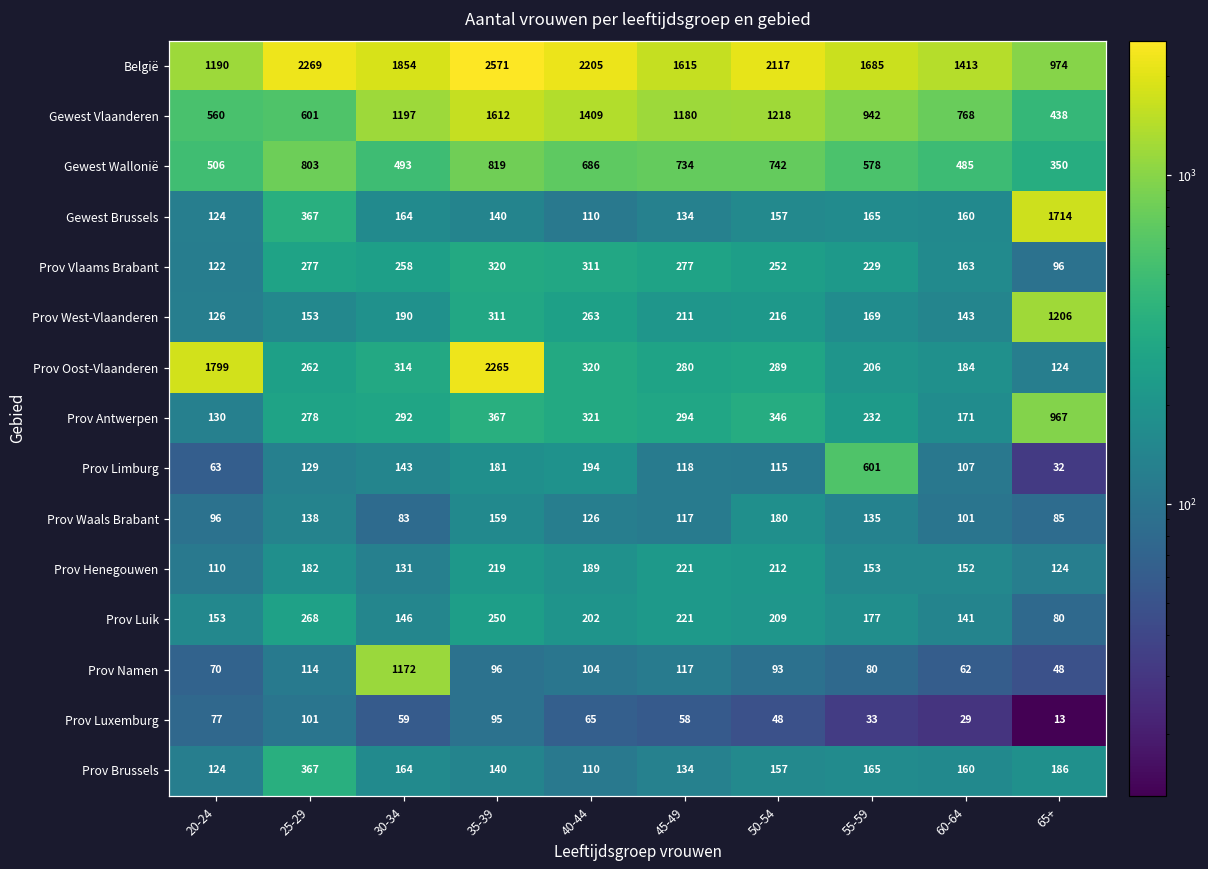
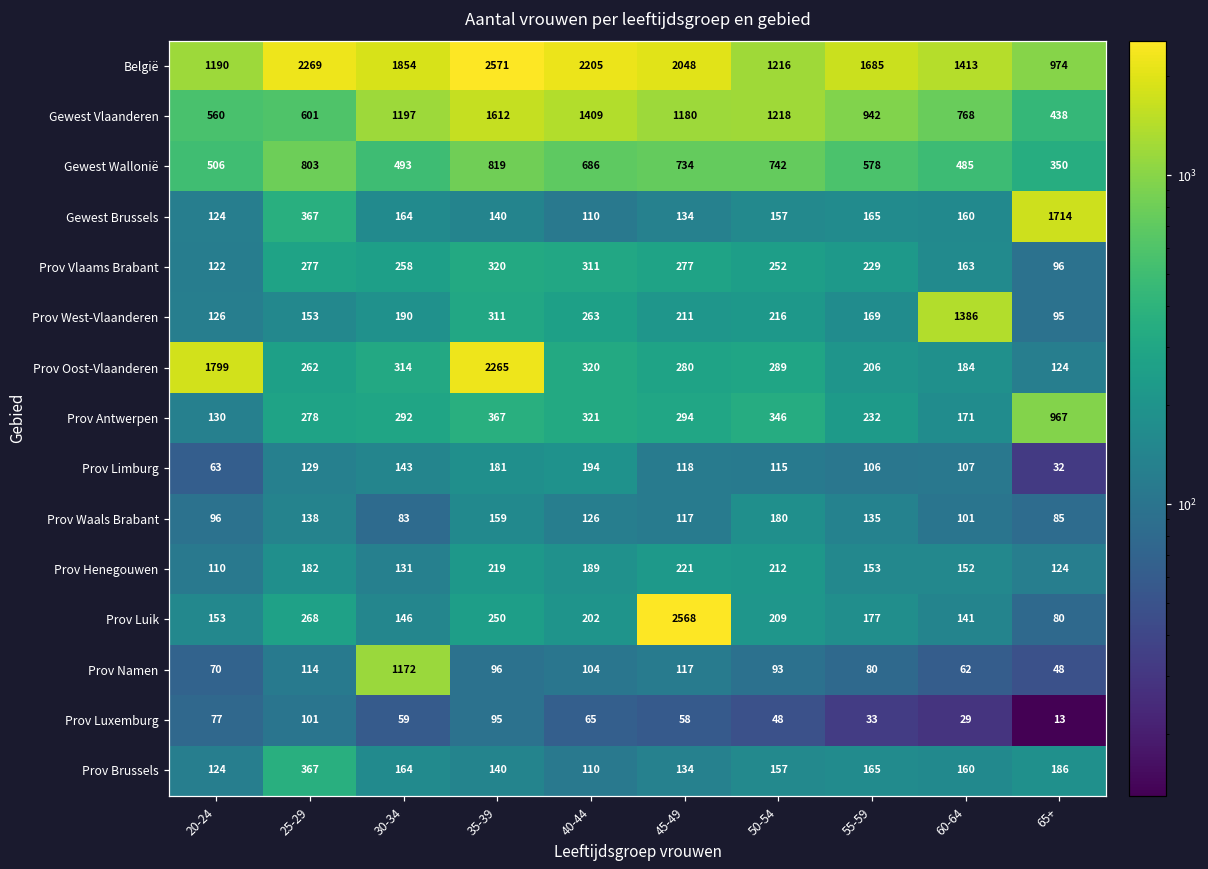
  {
    "België": {
      "20-24": 1190,
      "25-29": 2269,
      "30-34": 1854,
      "35-39": 2571,
      "40-44": 2205,
-     "45-49": 1615,
-     "50-54": 2117,
+     "45-49": 2048,
+     "50-54": 1216,
      "55-59": 1685,
      "60-64": 1413,
      "65+": 974
    },
    "Gewest Vlaanderen": {
      "20-24": 560,
      "25-29": 601,
      "30-34": 1197,
      "35-39": 1612,
      "40-44": 1409,
      "45-49": 1180,
      "50-54": 1218,
      "55-59": 942,
      "60-64": 768,
      "65+": 438
    },
    "Gewest Wallonië": {
      "20-24": 506,
      "25-29": 803,
      "30-34": 493,
      "35-39": 819,
      "40-44": 686,
      "45-49": 734,
      "50-54": 742,
      "55-59": 578,
      "60-64": 485,
      "65+": 350
    },
    "Gewest Brussels": {
      "20-24": 124,
      "25-29": 367,
      "30-34": 164,
      "35-39": 140,
      "40-44": 110,
      "45-49": 134,
      "50-54": 157,
      "55-59": 165,
      "60-64": 160,
      "65+": 1714
    },
    "Prov Vlaams Brabant": {
      "20-24": 122,
      "25-29": 277,
      "30-34": 258,
      "35-39": 320,
      "40-44": 311,
      "45-49": 277,
      "50-54": 252,
      "55-59": 229,
      "60-64": 163,
      "65+": 96
    },
    "Prov West-Vlaanderen": {
      "20-24": 126,
      "25-29": 153,
      "30-34": 190,
      "35-39": 311,
      "40-44": 263,
      "45-49": 211,
      "50-54": 216,
      "55-59": 169,
-     "60-64": 143,
-     "65+": 1206
+     "60-64": 1386,
+     "65+": 95
    },
    "Prov Oost-Vlaanderen": {
      "20-24": 1799,
      "25-29": 262,
      "30-34": 314,
      "35-39": 2265,
      "40-44": 320,
      "45-49": 280,
      "50-54": 289,
      "55-59": 206,
      "60-64": 184,
      "65+": 124
    },
    "Prov Antwerpen": {
      "20-24": 130,
      "25-29": 278,
      "30-34": 292,
      "35-39": 367,
      "40-44": 321,
      "45-49": 294,
      "50-54": 346,
      "55-59": 232,
      "60-64": 171,
      "65+": 967
    },
    "Prov Limburg": {
      "20-24": 63,
      "25-29": 129,
      "30-34": 143,
      "35-39": 181,
      "40-44": 194,
      "45-49": 118,
      "50-54": 115,
-     "55-59": 601,
+     "55-59": 106,
      "60-64": 107,
      "65+": 32
    },
    "Prov Waals Brabant": {
      "20-24": 96,
      "25-29": 138,
      "30-34": 83,
      "35-39": 159,
      "40-44": 126,
      "45-49": 117,
      "50-54": 180,
      "55-59": 135,
      "60-64": 101,
      "65+": 85
    },
    "Prov Henegouwen": {
      "20-24": 110,
      "25-29": 182,
      "30-34": 131,
      "35-39": 219,
      "40-44": 189,
      "45-49": 221,
      "50-54": 212,
      "55-59": 153,
      "60-64": 152,
      "65+": 124
    },
    "Prov Luik": {
      "20-24": 153,
      "25-29": 268,
      "30-34": 146,
      "35-39": 250,
      "40-44": 202,
-     "45-49": 221,
+     "45-49": 2568,
      "50-54": 209,
      "55-59": 177,
      "60-64": 141,
      "65+": 80
    },
    "Prov Namen": {
      "20-24": 70,
      "25-29": 114,
      "30-34": 1172,
      "35-39": 96,
      "40-44": 104,
      "45-49": 117,
      "50-54": 93,
      "55-59": 80,
      "60-64": 62,
      "65+": 48
    },
    "Prov Luxemburg": {
      "20-24": 77,
      "25-29": 101,
      "30-34": 59,
      "35-39": 95,
      "40-44": 65,
      "45-49": 58,
      "50-54": 48,
      "55-59": 33,
      "60-64": 29,
      "65+": 13
    },
    "Prov Brussels": {
      "20-24": 124,
      "25-29": 367,
      "30-34": 164,
      "35-39": 140,
      "40-44": 110,
      "45-49": 134,
      "50-54": 157,
      "55-59": 165,
      "60-64": 160,
      "65+": 186
    }
  }
